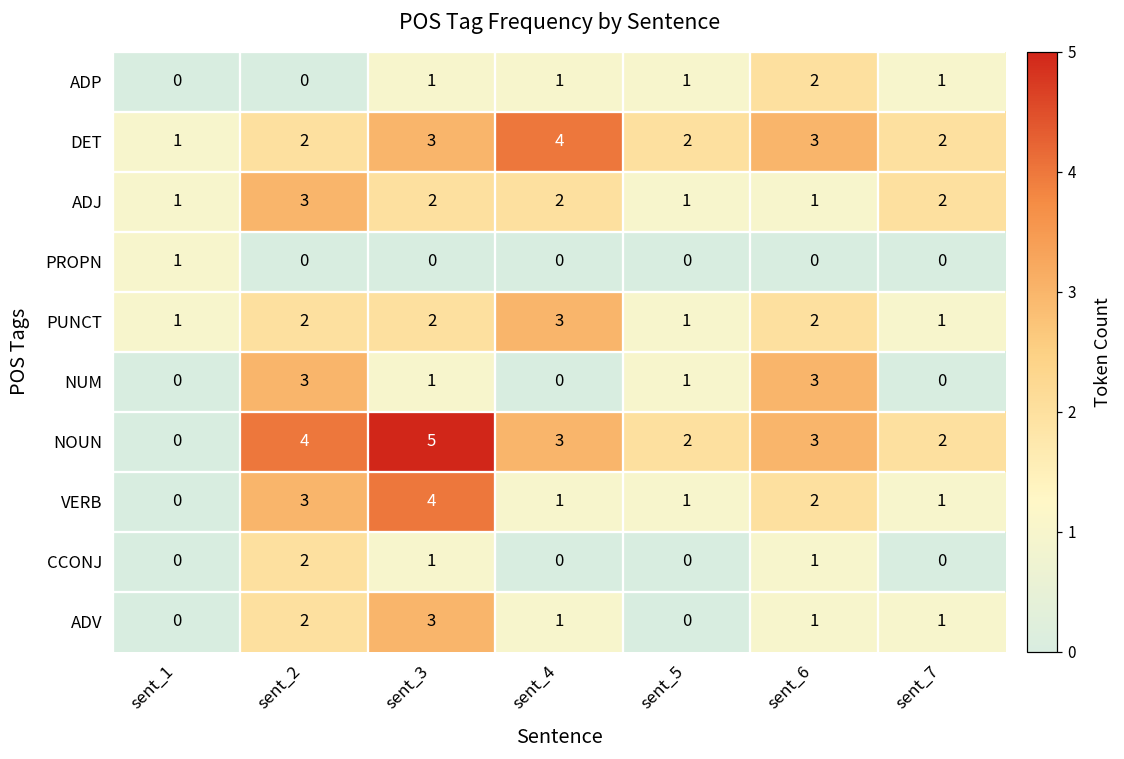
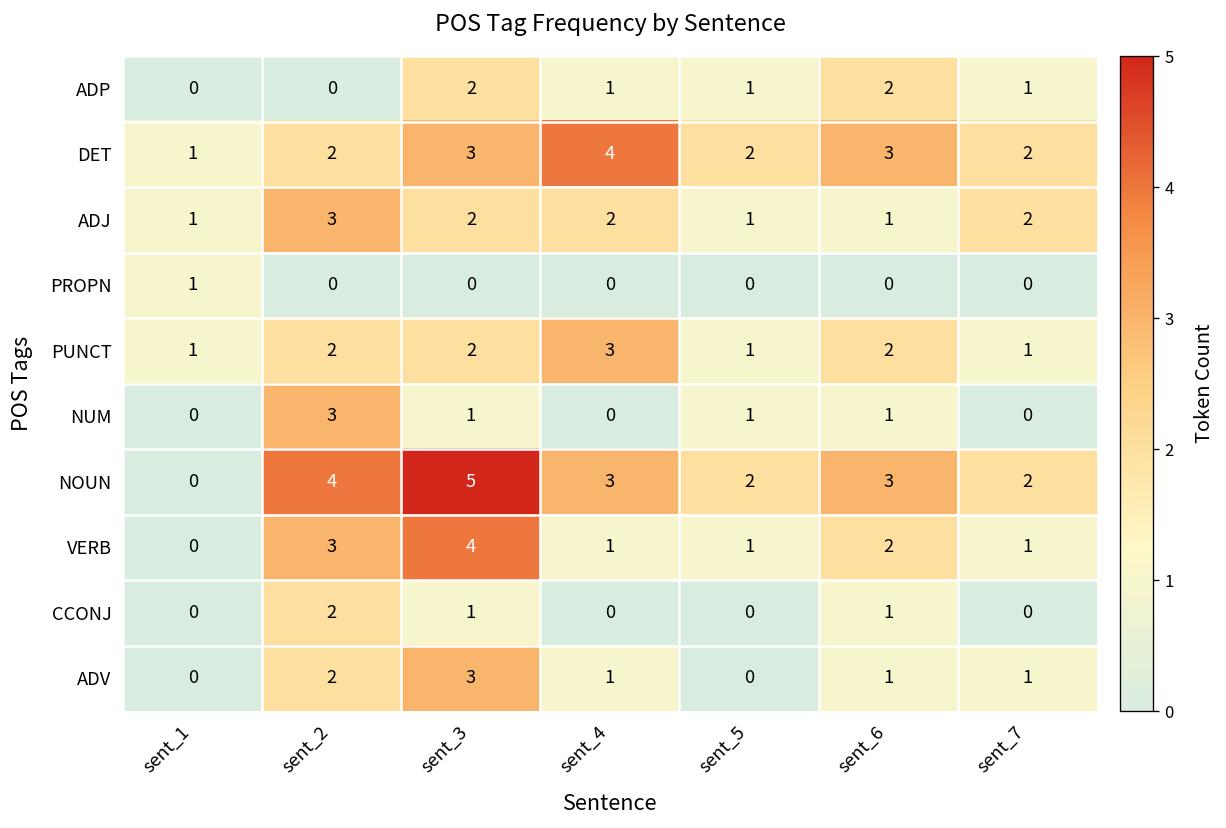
  {
    "ADP": {
      "sent_1": 0,
      "sent_2": 0,
-     "sent_3": 1,
+     "sent_3": 2,
      "sent_4": 1,
      "sent_5": 1,
      "sent_6": 2,
      "sent_7": 1
    },
    "DET": {
      "sent_1": 1,
      "sent_2": 2,
      "sent_3": 3,
      "sent_4": 4,
      "sent_5": 2,
      "sent_6": 3,
      "sent_7": 2
    },
    "ADJ": {
      "sent_1": 1,
      "sent_2": 3,
      "sent_3": 2,
      "sent_4": 2,
      "sent_5": 1,
      "sent_6": 1,
      "sent_7": 2
    },
    "PROPN": {
      "sent_1": 1,
      "sent_2": 0,
      "sent_3": 0,
      "sent_4": 0,
      "sent_5": 0,
      "sent_6": 0,
      "sent_7": 0
    },
    "PUNCT": {
      "sent_1": 1,
      "sent_2": 2,
      "sent_3": 2,
      "sent_4": 3,
      "sent_5": 1,
      "sent_6": 2,
      "sent_7": 1
    },
    "NUM": {
      "sent_1": 0,
      "sent_2": 3,
      "sent_3": 1,
      "sent_4": 0,
      "sent_5": 1,
-     "sent_6": 3,
+     "sent_6": 1,
      "sent_7": 0
    },
    "NOUN": {
      "sent_1": 0,
      "sent_2": 4,
      "sent_3": 5,
      "sent_4": 3,
      "sent_5": 2,
      "sent_6": 3,
      "sent_7": 2
    },
    "VERB": {
      "sent_1": 0,
      "sent_2": 3,
      "sent_3": 4,
      "sent_4": 1,
      "sent_5": 1,
      "sent_6": 2,
      "sent_7": 1
    },
    "CCONJ": {
      "sent_1": 0,
      "sent_2": 2,
      "sent_3": 1,
      "sent_4": 0,
      "sent_5": 0,
      "sent_6": 1,
      "sent_7": 0
    },
    "ADV": {
      "sent_1": 0,
      "sent_2": 2,
      "sent_3": 3,
      "sent_4": 1,
      "sent_5": 0,
      "sent_6": 1,
      "sent_7": 1
    }
  }
